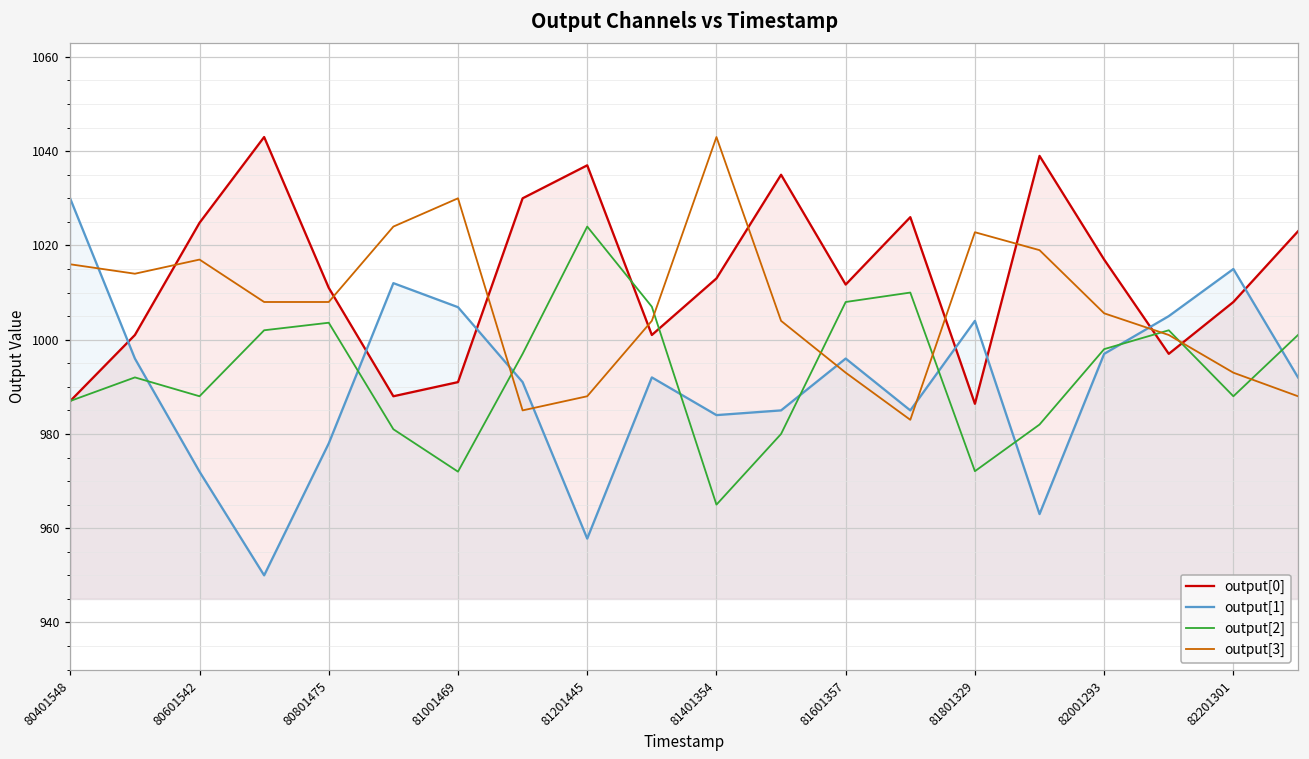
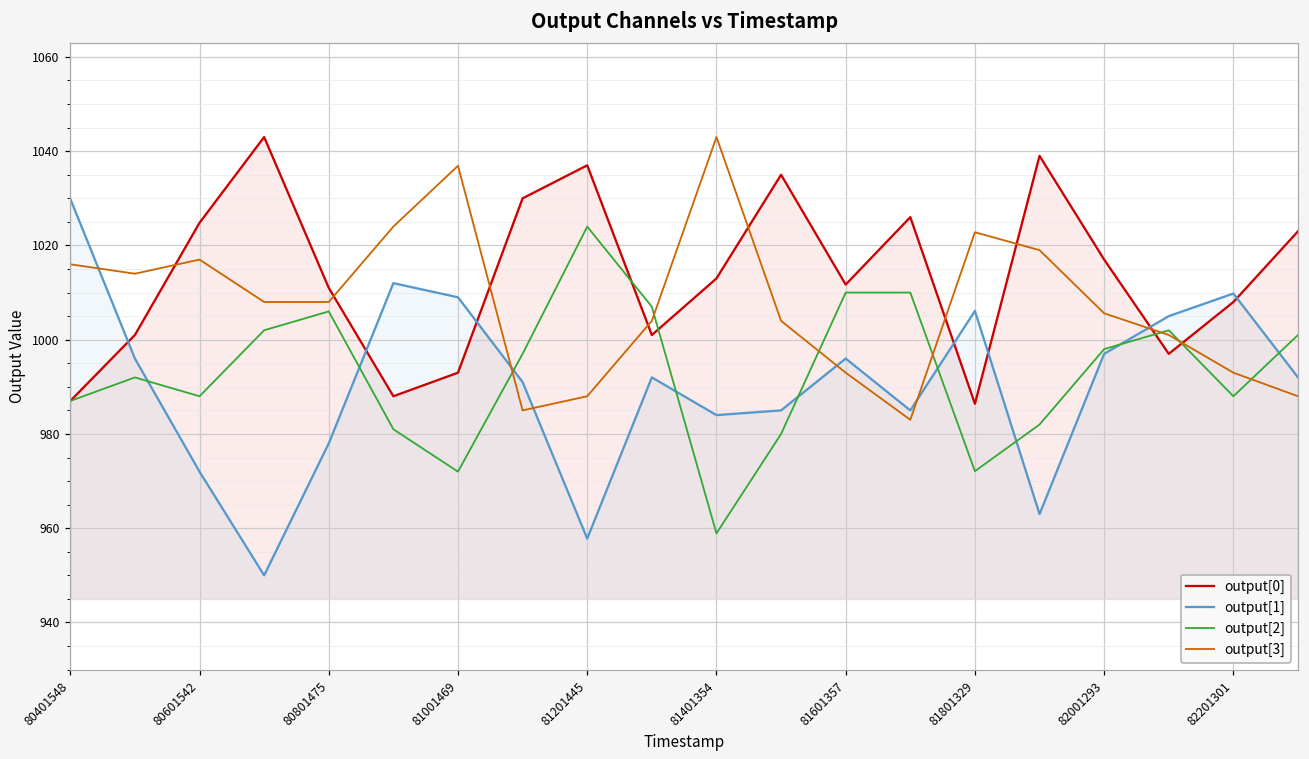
  {
    "output[0]": {
      "80601542": 1025,
      "80801475": 1011,
-     "81001469": 991,
+     "81001469": 993,
      "81201445": 1037,
      "81401354": 1013,
      "81601357": 1012,
      "81801329": 986,
      "82001293": 1017,
      "82201301": 1008
    },
    "output[1]": {
      "80401548": 1030,
      "80601542": 972,
      "80801475": 978,
-     "81001469": 1007,
+     "81001469": 1009,
      "81201445": 958,
      "81401354": 984,
      "81601357": 996,
-     "81801329": 1004,
+     "81801329": 1006,
      "82001293": 997,
-     "82201301": 1015
+     "82201301": 1010
    },
    "output[2]": {
      "80601542": 988,
-     "80801475": 1004,
+     "80801475": 1006,
      "81001469": 972,
      "81201445": 1024,
-     "81401354": 965,
-     "81601357": 1008,
+     "81401354": 959,
+     "81601357": 1010,
      "81801329": 972,
      "82001293": 998,
      "82201301": 988
    },
    "output[3]": {
      "80401548": 1016,
      "80601542": 1017,
      "80801475": 1008,
-     "81001469": 1030,
+     "81001469": 1037,
      "81201445": 988,
      "81401354": 1043,
      "81601357": 993,
      "81801329": 1023,
      "82001293": 1006,
      "82201301": 993
    }
  }
